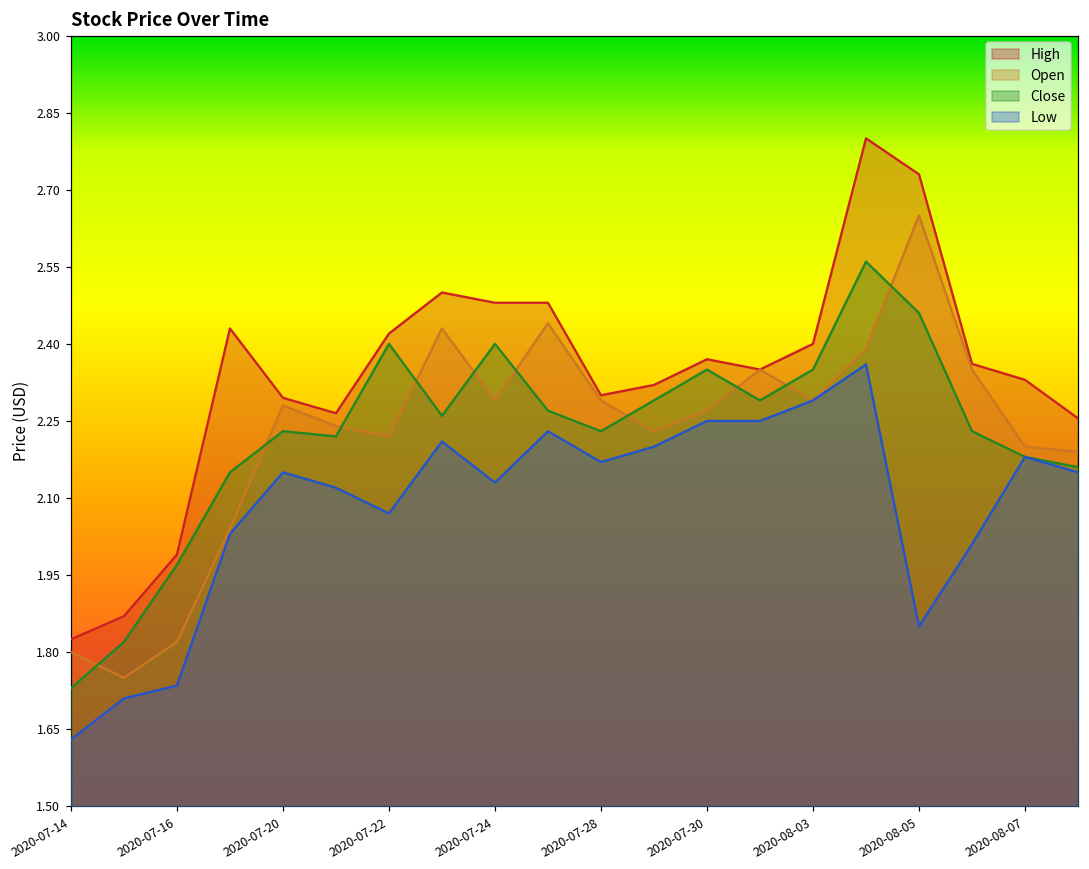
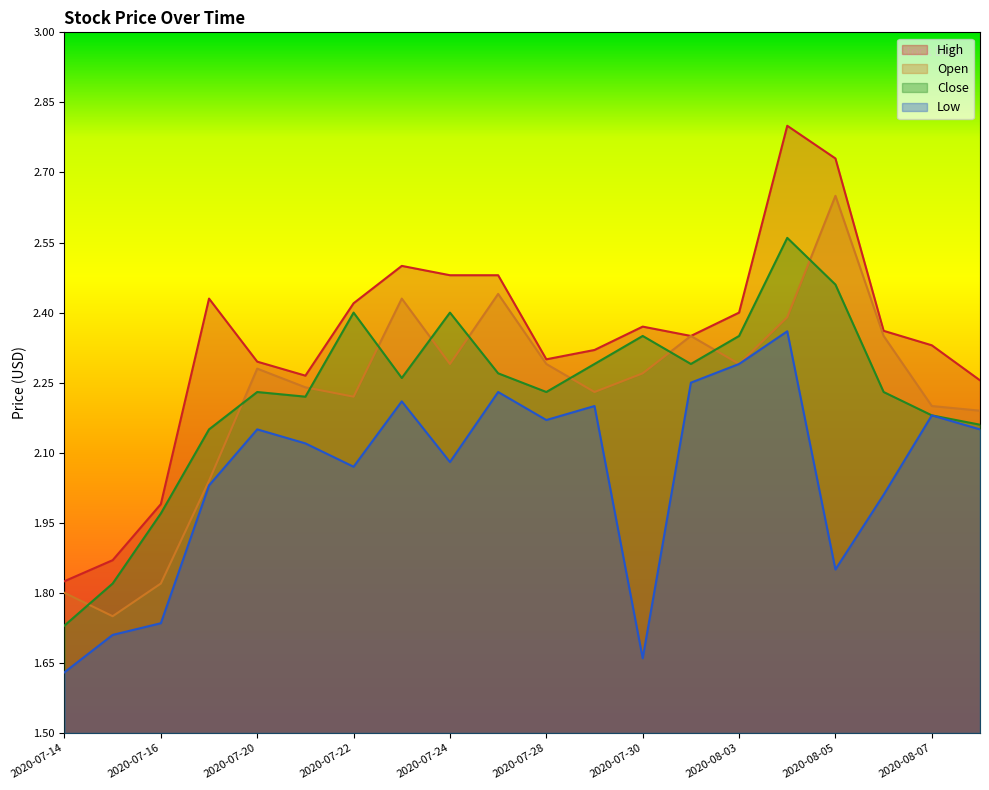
  {
    "Close": {
      "2020-07-14": 1.73,
      "2020-07-16": 1.97,
      "2020-07-20": 2.23,
      "2020-07-22": 2.40,
      "2020-07-24": 2.40,
      "2020-07-28": 2.23,
      "2020-07-30": 2.35,
      "2020-08-03": 2.35,
      "2020-08-05": 2.46
    },
    "Low": {
      "2020-07-14": 1.63,
      "2020-07-16": 1.74,
      "2020-07-20": 2.15,
      "2020-07-22": 2.07,
-     "2020-07-24": 2.13,
+     "2020-07-24": 2.08,
      "2020-07-28": 2.17,
-     "2020-07-30": 2.25,
+     "2020-07-30": 1.66,
      "2020-08-05": 1.85
    }
  }
